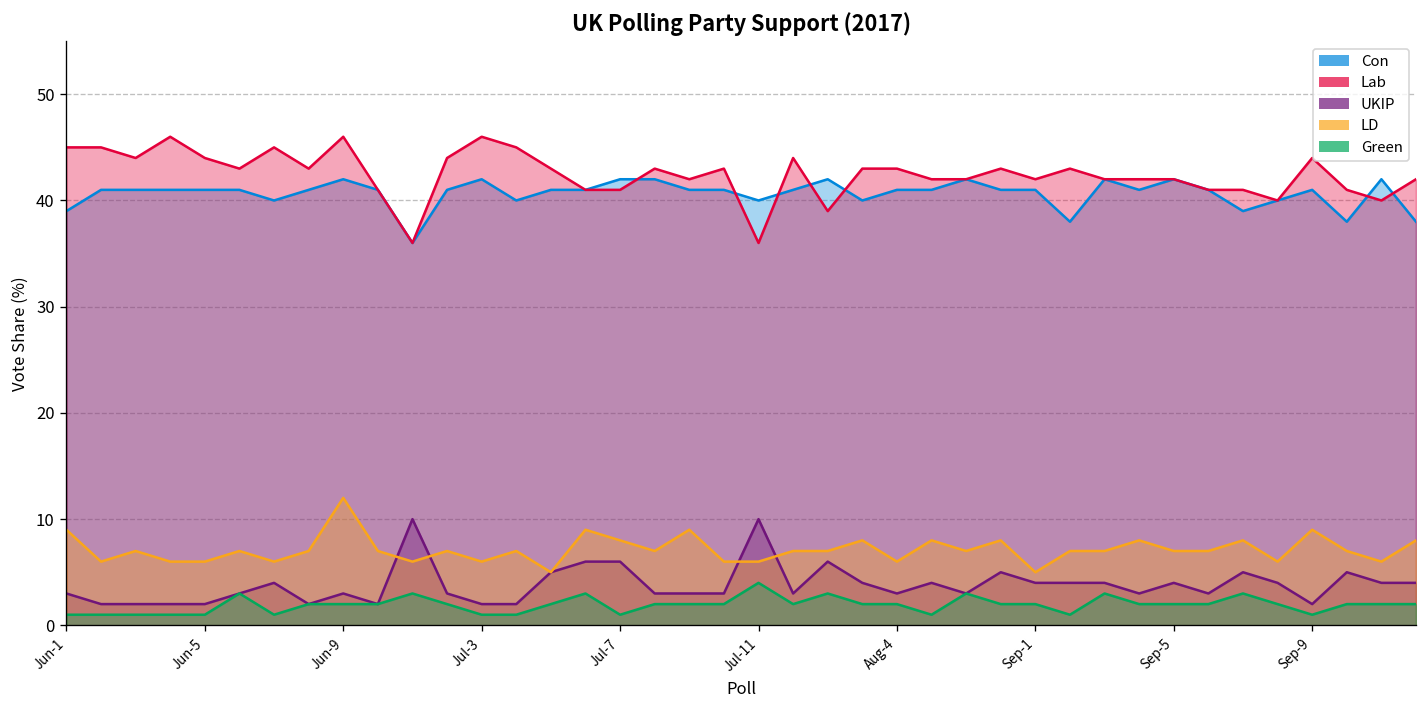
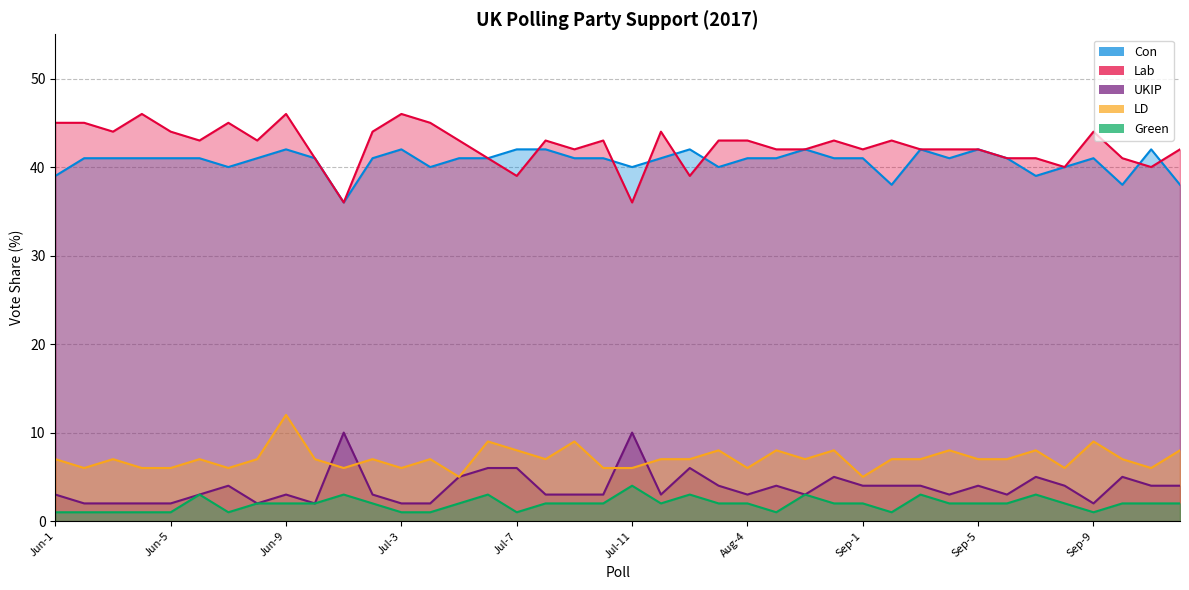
  {
    "Con": {
      "Jun-1": 39,
      "Jun-5": 41,
      "Jun-9": 42,
      "Jul-3": 42,
      "Jul-7": 42,
      "Jul-11": 40,
      "Aug-4": 41,
      "Sep-1": 41,
      "Sep-9": 41
    },
    "Lab": {
      "Jun-1": 45,
      "Jun-5": 44,
      "Jun-9": 46,
      "Jul-3": 46,
-     "Jul-7": 41,
+     "Jul-7": 39,
      "Jul-11": 36,
      "Aug-4": 43,
      "Sep-1": 42,
      "Sep-9": 44
    },
    "UKIP": {
      "Jun-1": 3,
      "Jun-5": 2,
      "Jun-9": 3,
      "Jul-3": 2,
      "Jul-7": 6,
      "Jul-11": 10,
      "Aug-4": 3,
      "Sep-1": 4,
      "Sep-5": 4,
      "Sep-9": 2
    },
    "LD": {
-     "Jun-1": 9,
+     "Jun-1": 7,
      "Jun-5": 6,
      "Jun-9": 12,
      "Jul-3": 6,
      "Jul-7": 8,
      "Jul-11": 6,
      "Aug-4": 6,
      "Sep-1": 5,
      "Sep-5": 7,
      "Sep-9": 9
    },
    "Green": {
      "Jun-1": 1,
      "Jun-5": 1,
      "Jun-9": 2,
      "Jul-3": 1,
      "Jul-7": 1,
      "Jul-11": 4,
      "Aug-4": 2,
      "Sep-1": 2,
      "Sep-5": 2,
      "Sep-9": 1
    }
  }
